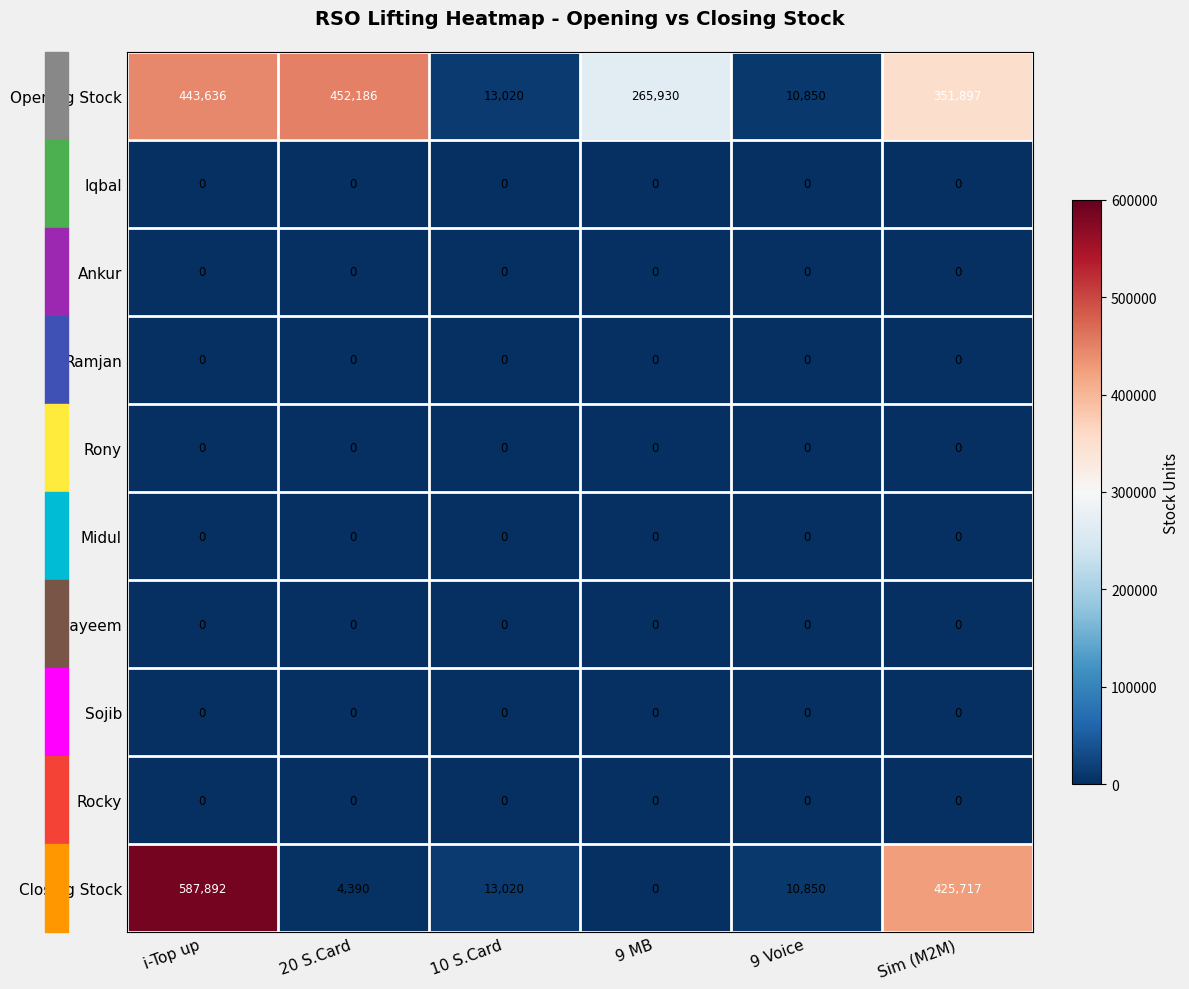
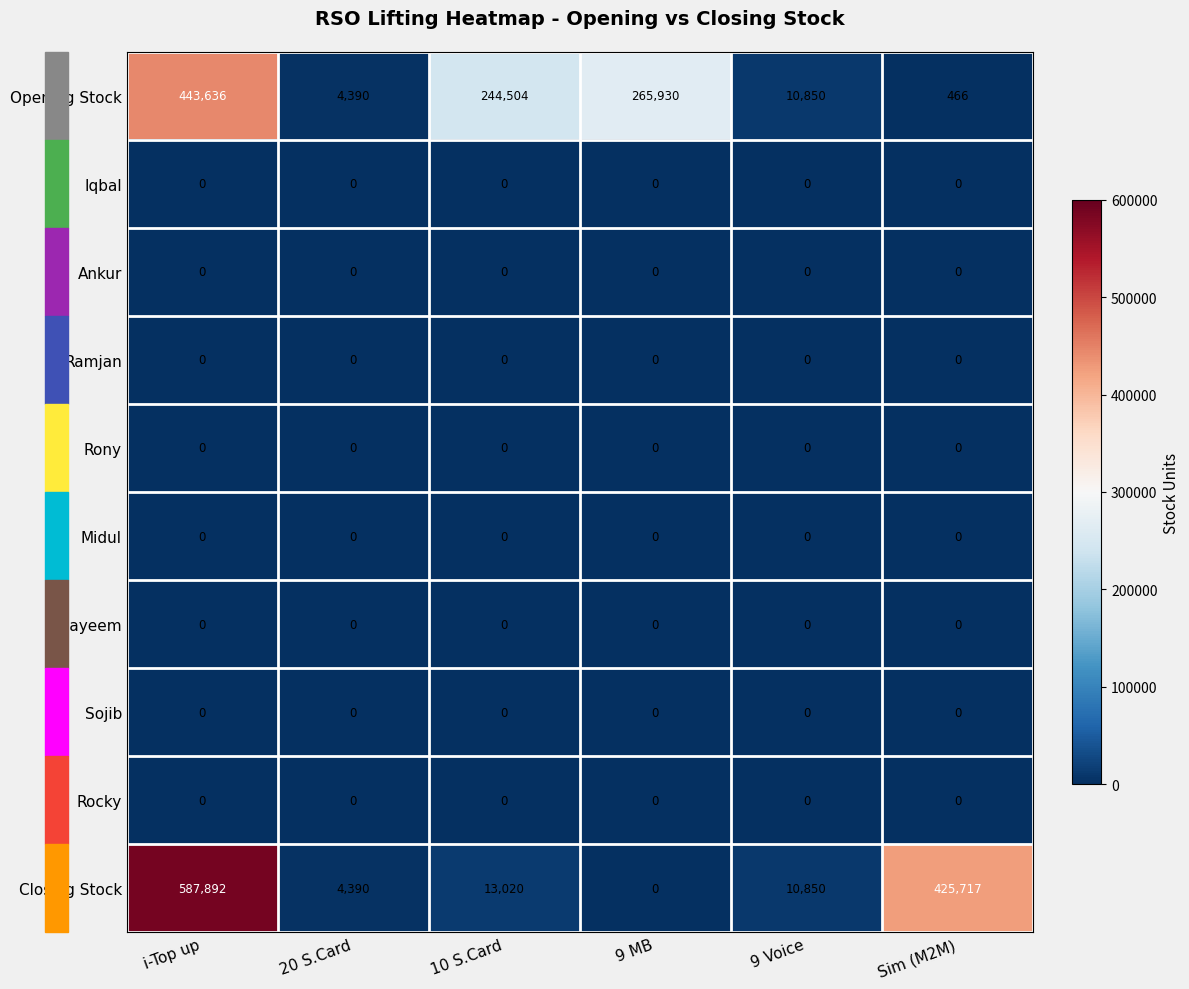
  {
    "Opening Stock": {
      "i-Top up": "443,636",
-     "20 S.Card": "452,186",
-     "10 S.Card": "13,020",
+     "20 S.Card": "4,390",
+     "10 S.Card": "244,504",
      "9 MB": "265,930",
      "9 Voice": "10,850",
-     "Sim (M2M)": "351,897"
+     "Sim (M2M)": "466"
    },
    "Iqbal": {
      "i-Top up": "0",
      "20 S.Card": "0",
      "10 S.Card": "0",
      "9 MB": "0",
      "9 Voice": "0",
      "Sim (M2M)": "0"
    },
    "Ankur": {
      "i-Top up": "0",
      "20 S.Card": "0",
      "10 S.Card": "0",
      "9 MB": "0",
      "9 Voice": "0",
      "Sim (M2M)": "0"
    },
    "Ramjan": {
      "i-Top up": "0",
      "20 S.Card": "0",
      "10 S.Card": "0",
      "9 MB": "0",
      "9 Voice": "0",
      "Sim (M2M)": "0"
    },
    "Rony": {
      "i-Top up": "0",
      "20 S.Card": "0",
      "10 S.Card": "0",
      "9 MB": "0",
      "9 Voice": "0",
      "Sim (M2M)": "0"
    },
    "Midul": {
      "i-Top up": "0",
      "20 S.Card": "0",
      "10 S.Card": "0",
      "9 MB": "0",
      "9 Voice": "0",
      "Sim (M2M)": "0"
    },
    "Nayeem": {
      "i-Top up": "0",
      "20 S.Card": "0",
      "10 S.Card": "0",
      "9 MB": "0",
      "9 Voice": "0",
      "Sim (M2M)": "0"
    },
    "Sojib": {
      "i-Top up": "0",
      "20 S.Card": "0",
      "10 S.Card": "0",
      "9 MB": "0",
      "9 Voice": "0",
      "Sim (M2M)": "0"
    },
    "Rocky": {
      "i-Top up": "0",
      "20 S.Card": "0",
      "10 S.Card": "0",
      "9 MB": "0",
      "9 Voice": "0",
      "Sim (M2M)": "0"
    },
    "Closing Stock": {
      "i-Top up": "587,892",
      "20 S.Card": "4,390",
      "10 S.Card": "13,020",
      "9 MB": "0",
      "9 Voice": "10,850",
      "Sim (M2M)": "425,717"
    }
  }
